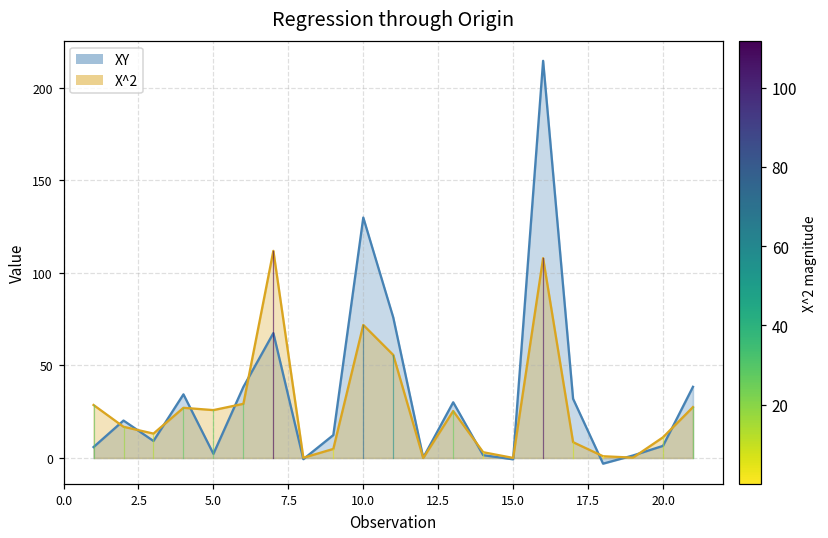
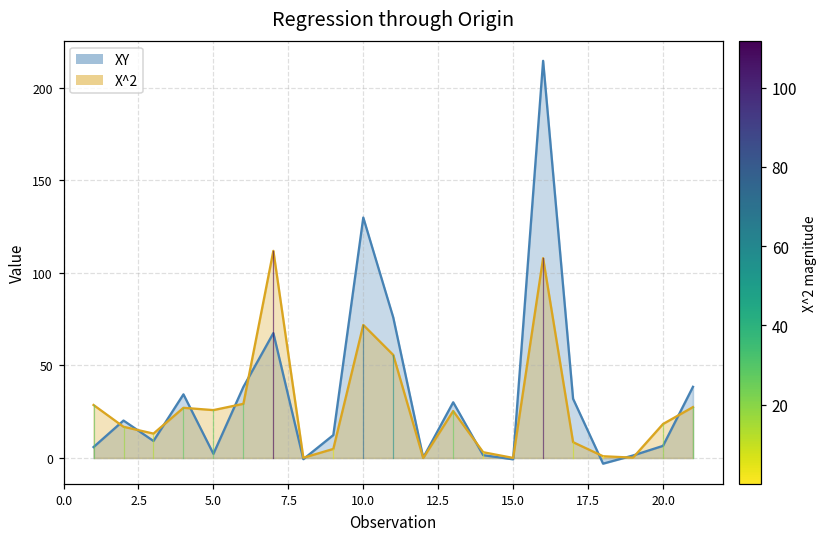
  {
    "X^2": {
-     "20.0": 11
+     "20.0": 18
    }
  }
